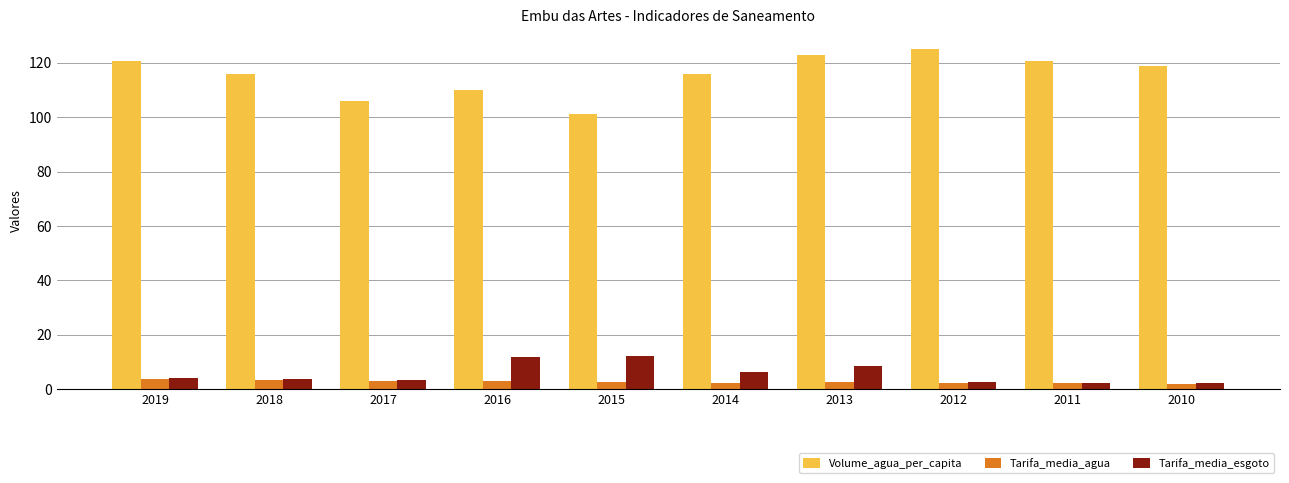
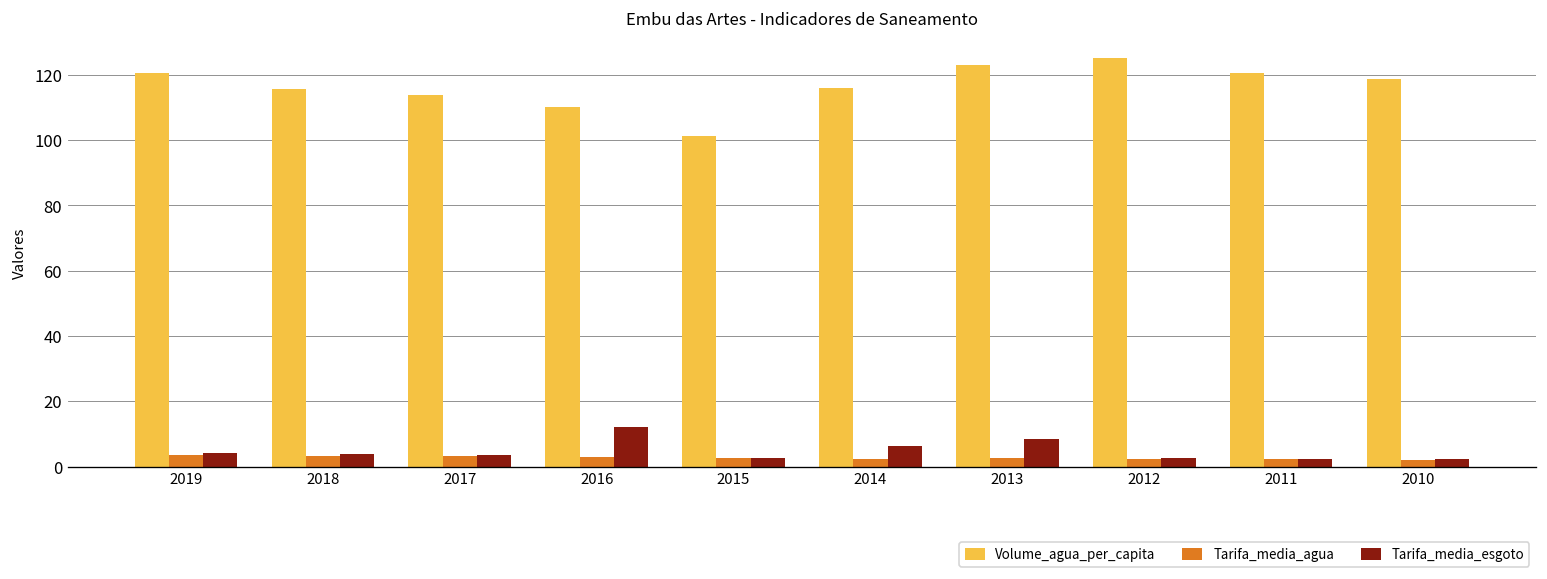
  {
    "Volume_agua_per_capita": {
      "2019": 121,
      "2018": 116,
-     "2017": 106,
+     "2017": 114,
      "2016": 110,
      "2015": 101,
      "2014": 116,
      "2013": 123,
      "2012": 125,
      "2011": 121,
      "2010": 119
    },
    "Tarifa_media_agua": {
      "2019": 4,
      "2018": 3,
      "2017": 3,
      "2016": 3,
      "2015": 3,
      "2014": 2,
      "2013": 2,
      "2012": 2,
      "2011": 2,
      "2010": 2
    },
    "Tarifa_media_esgoto": {
      "2019": 4,
      "2018": 4,
      "2017": 3,
      "2016": 12,
-     "2015": 12,
+     "2015": 3,
      "2014": 6,
      "2013": 9,
      "2012": 3,
      "2011": 2,
      "2010": 2
    }
  }
